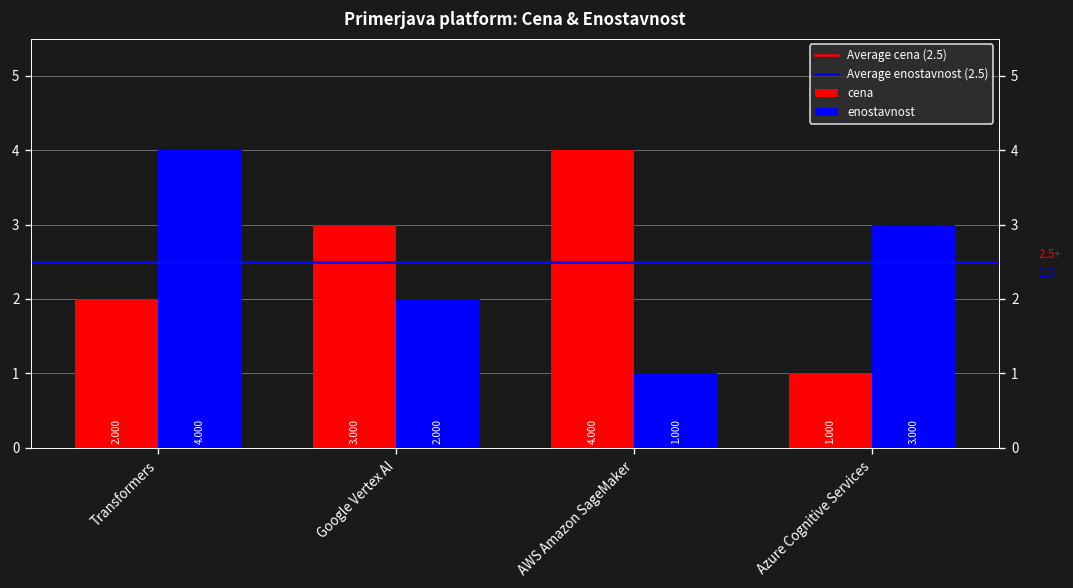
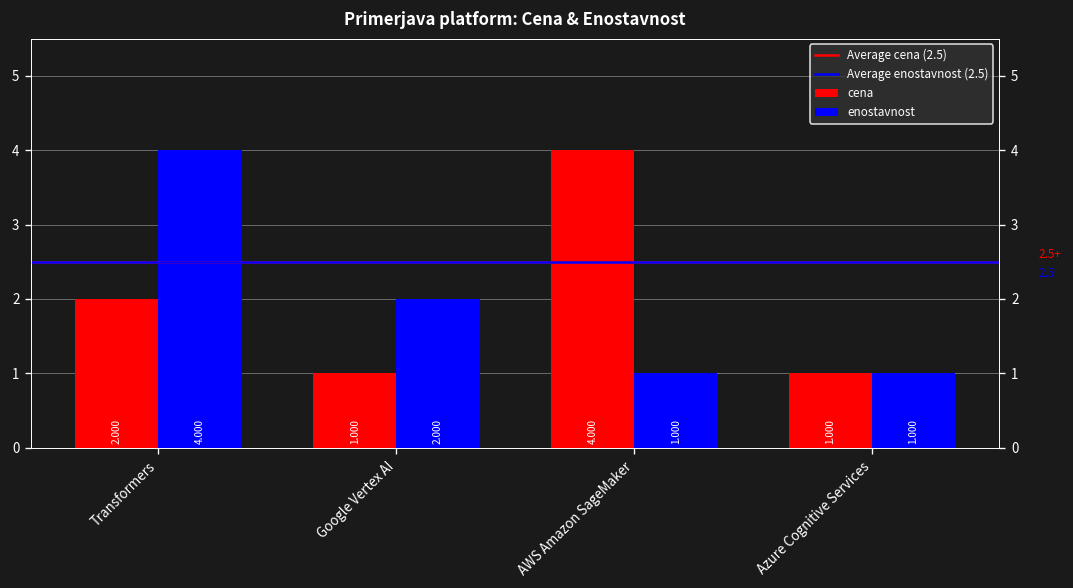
  {
    "cena": {
      "Transformers": 2.000,
-     "Google Vertex AI": 3.000,
+     "Google Vertex AI": 1.000,
      "AWS Amazon SageMaker": 4.000,
      "Azure Cognitive Services": 1.000
    },
    "enostavnost": {
      "Transformers": 4.000,
      "Google Vertex AI": 2.000,
      "AWS Amazon SageMaker": 1.000,
-     "Azure Cognitive Services": 3.000
+     "Azure Cognitive Services": 1.000
    }
  }
